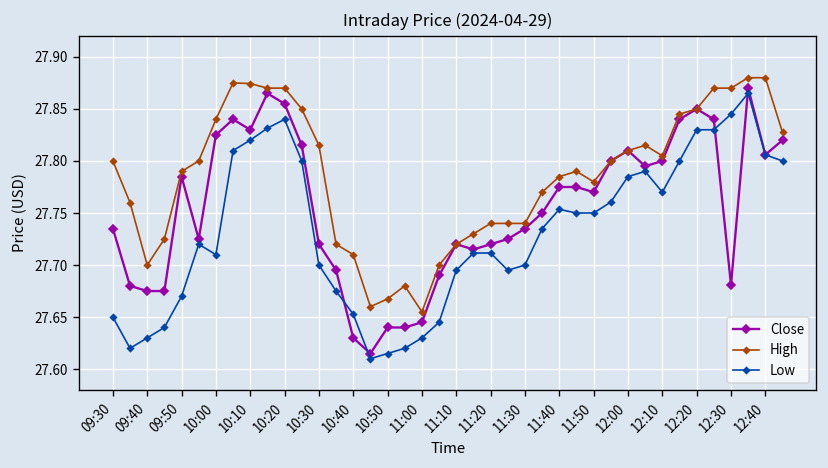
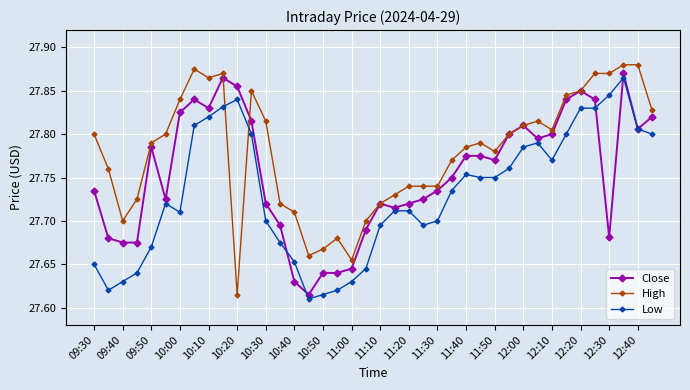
  {
    "Close": {
      "09:30": 27.74,
      "09:40": 27.67,
      "09:50": 27.78,
      "10:00": 27.83,
      "10:10": 27.83,
      "10:20": 27.85,
      "10:30": 27.72,
      "10:40": 27.63,
      "10:50": 27.64,
      "11:00": 27.65,
      "11:20": 27.72,
      "11:30": 27.74,
      "11:40": 27.77,
      "11:50": 27.77,
      "12:10": 27.80,
      "12:30": 27.68
    },
    "High": {
      "09:30": 27.80,
      "09:40": 27.70,
      "09:50": 27.79,
      "10:00": 27.84,
-     "10:10": 27.87,
-     "10:20": 27.87,
+     "10:10": 27.86,
+     "10:20": 27.62,
      "10:30": 27.82,
      "10:40": 27.71,
      "10:50": 27.67,
      "11:00": 27.66,
      "11:20": 27.74,
      "11:30": 27.74,
      "11:40": 27.78,
      "11:50": 27.78,
      "12:10": 27.81,
      "12:30": 27.87,
      "12:40": 27.88
    },
    "Low": {
      "09:30": 27.65,
      "09:40": 27.63,
      "09:50": 27.67,
      "10:00": 27.71,
      "10:10": 27.82,
      "10:20": 27.84,
      "10:30": 27.70,
      "10:40": 27.65,
      "10:50": 27.61,
      "11:00": 27.63,
      "11:10": 27.69,
      "11:20": 27.71,
      "11:30": 27.70,
      "11:40": 27.75,
      "11:50": 27.75,
      "12:00": 27.78,
      "12:10": 27.77,
      "12:20": 27.83,
      "12:30": 27.84
    }
  }
